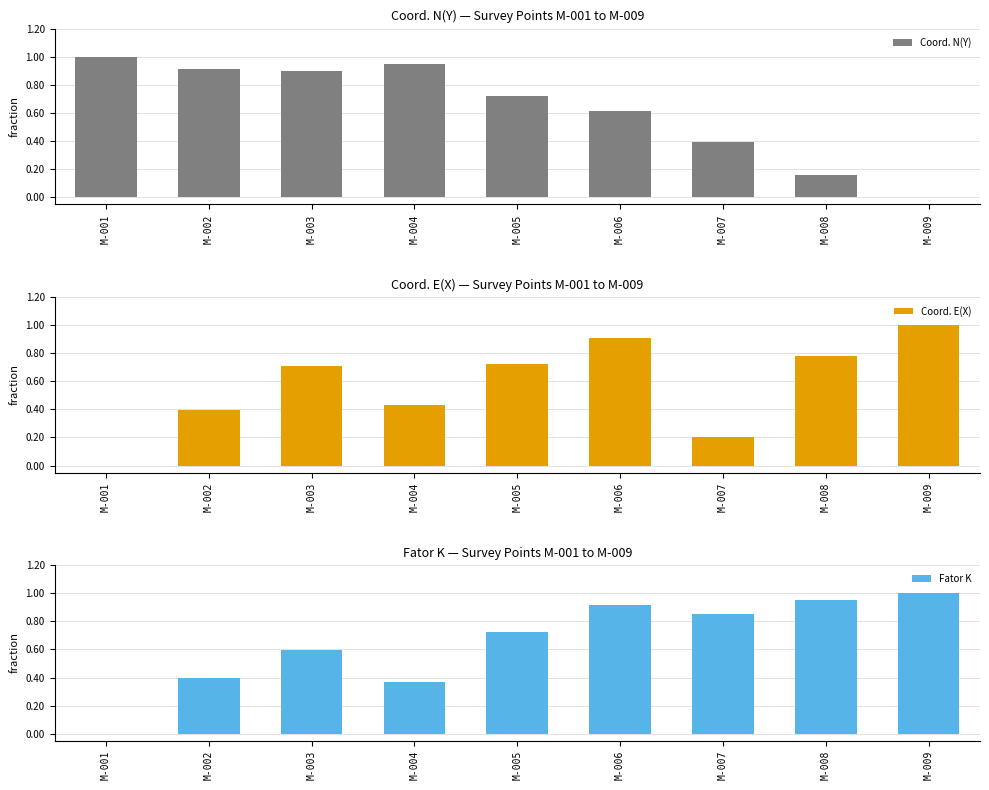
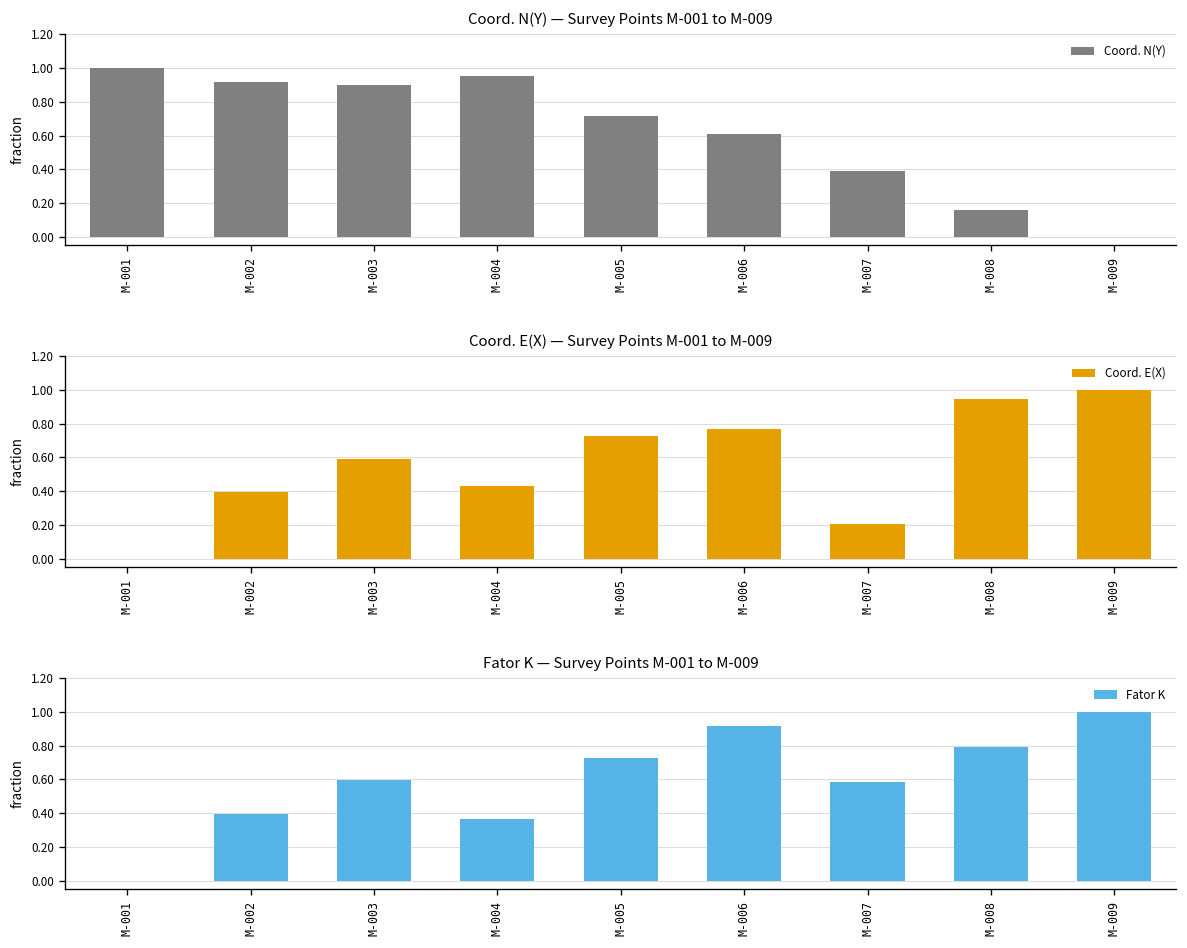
  {
    "Coord. N(Y) — Survey Points M-001 to M-009": {
      "M-001": 1.00,
      "M-002": 0.92,
      "M-003": 0.90,
      "M-004": 0.95,
      "M-005": 0.72,
      "M-006": 0.61,
      "M-007": 0.39,
      "M-008": 0.16,
      "M-009": 0.00
    },
    "Coord. E(X) — Survey Points M-001 to M-009": {
      "M-001": 0.00,
      "M-002": 0.39,
-     "M-003": 0.71,
+     "M-003": 0.59,
      "M-004": 0.43,
      "M-005": 0.72,
-     "M-006": 0.91,
+     "M-006": 0.77,
      "M-007": 0.20,
-     "M-008": 0.78,
+     "M-008": 0.95,
      "M-009": 1.00
    },
    "Fator K — Survey Points M-001 to M-009": {
      "M-001": 0.00,
      "M-002": 0.40,
      "M-003": 0.59,
      "M-004": 0.37,
      "M-005": 0.73,
      "M-006": 0.92,
-     "M-007": 0.85,
-     "M-008": 0.95,
+     "M-007": 0.58,
+     "M-008": 0.79,
      "M-009": 1.00
    }
  }
